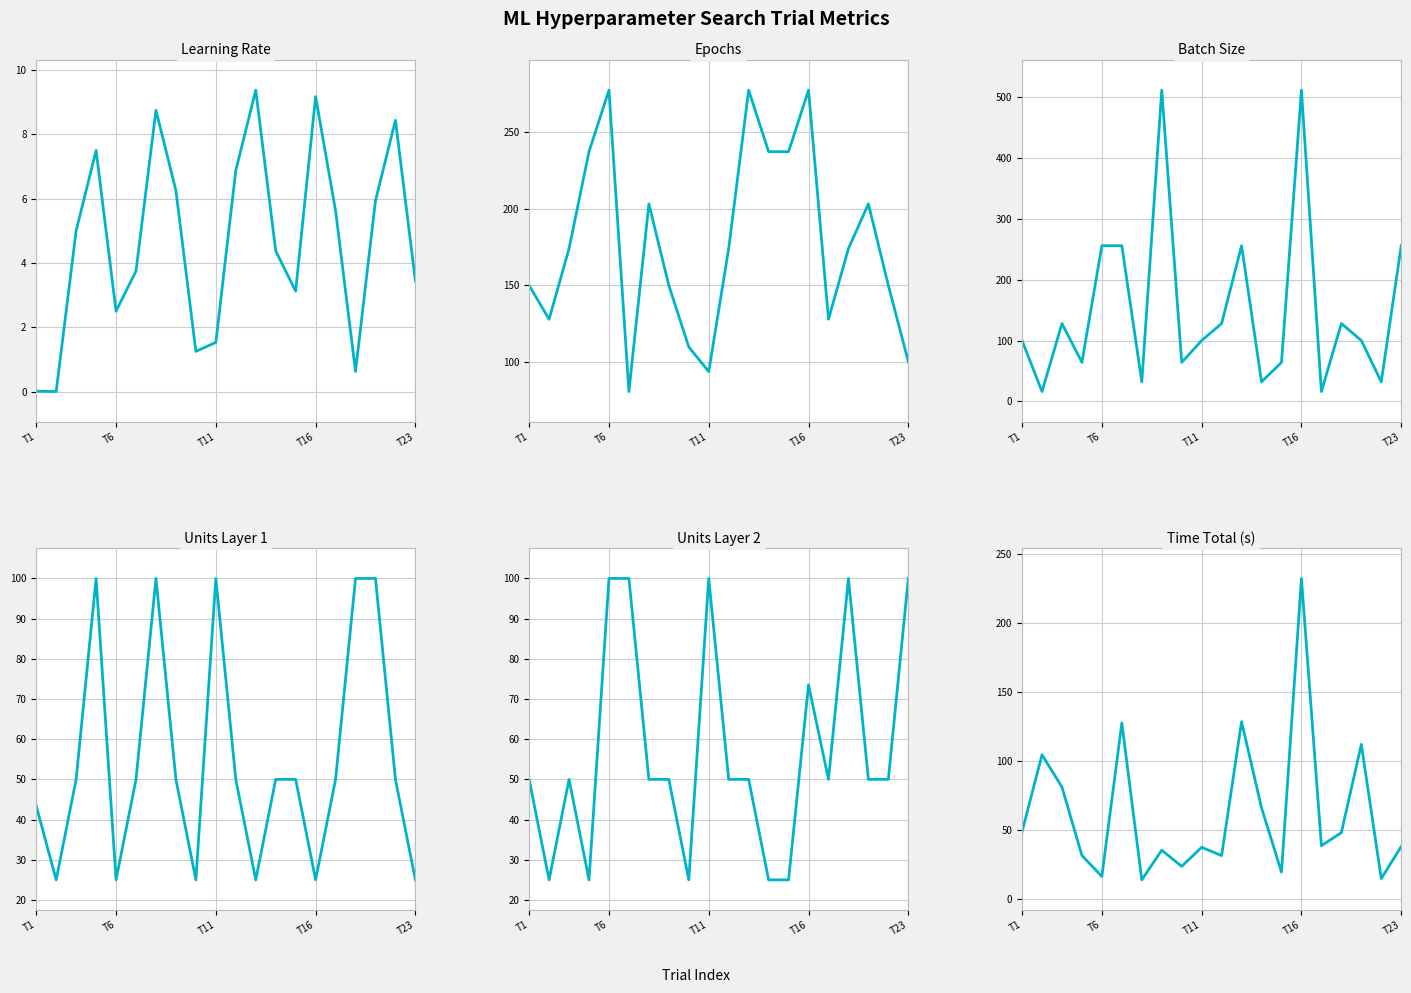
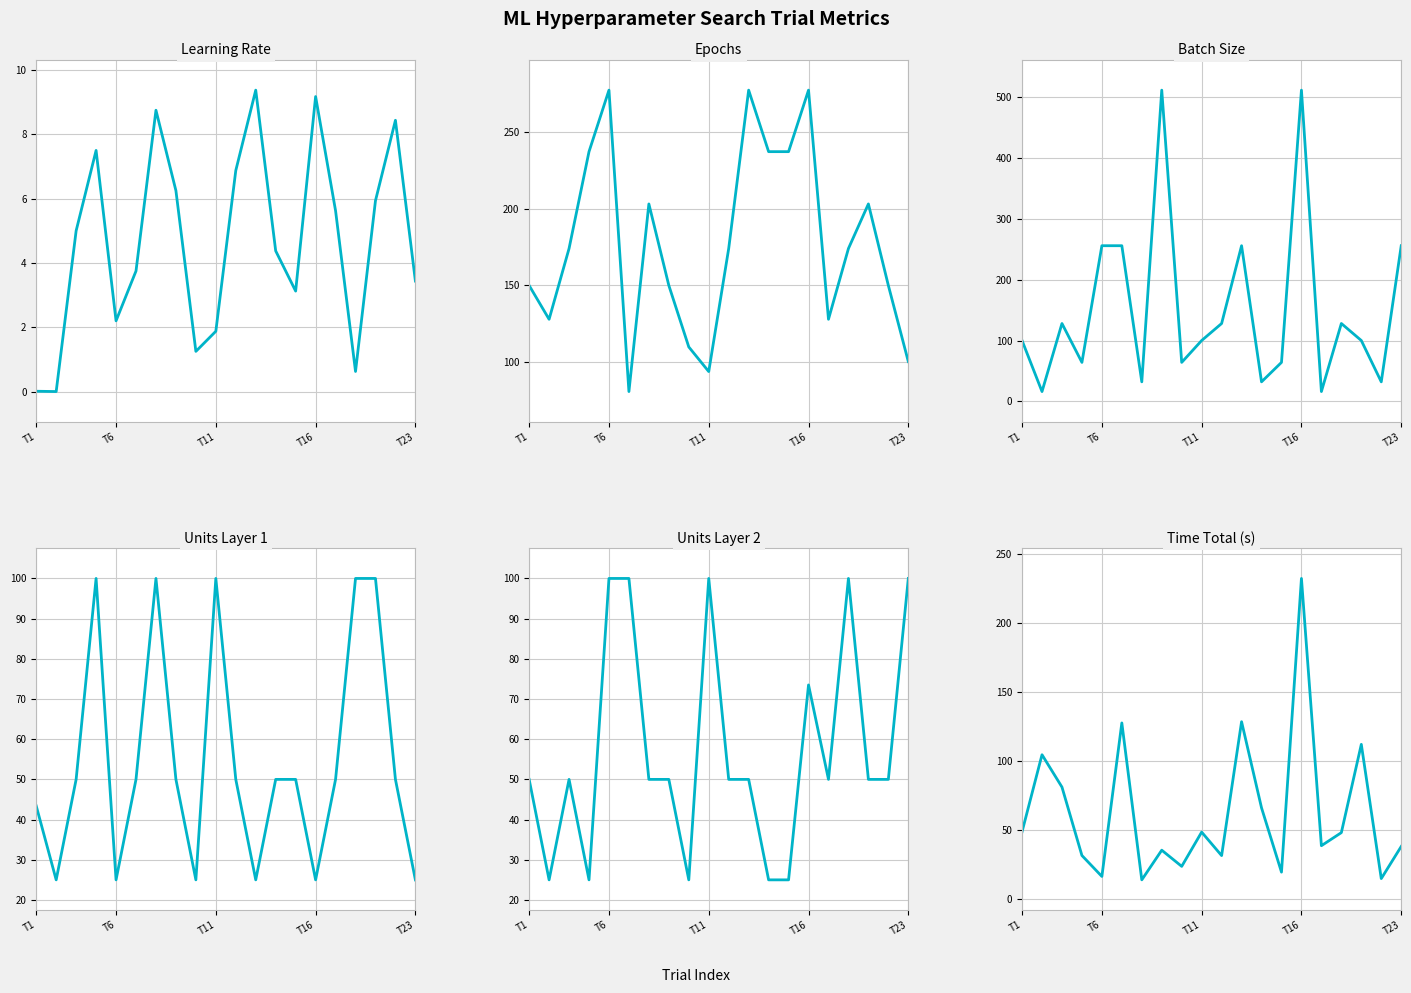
  {
    "Learning Rate": {
      "T1": 0.0,
-     "T6": 2.5,
-     "T11": 1.5,
+     "T6": 2.2,
+     "T11": 1.9,
      "T16": 9.2,
      "T23": 3.4
    },
    "Epochs": {
      "T1": 150,
      "T6": 277,
      "T11": 94,
      "T16": 277,
      "T23": 101
    },
    "Batch Size": {
      "T1": 100,
      "T6": 260,
      "T11": 100,
      "T16": 510,
      "T23": 260
    },
    "Units Layer 1": {
      "T1": 43,
      "T6": 25,
      "T11": 100,
      "T16": 25,
      "T23": 25
    },
    "Units Layer 2": {
      "T1": 50,
      "T6": 100,
      "T11": 100,
      "T16": 74,
      "T23": 100
    },
    "Time Total (s)": {
      "T1": 49,
      "T6": 17,
-     "T11": 38,
+     "T11": 49,
      "T16": 232,
      "T23": 38
    }
  }
